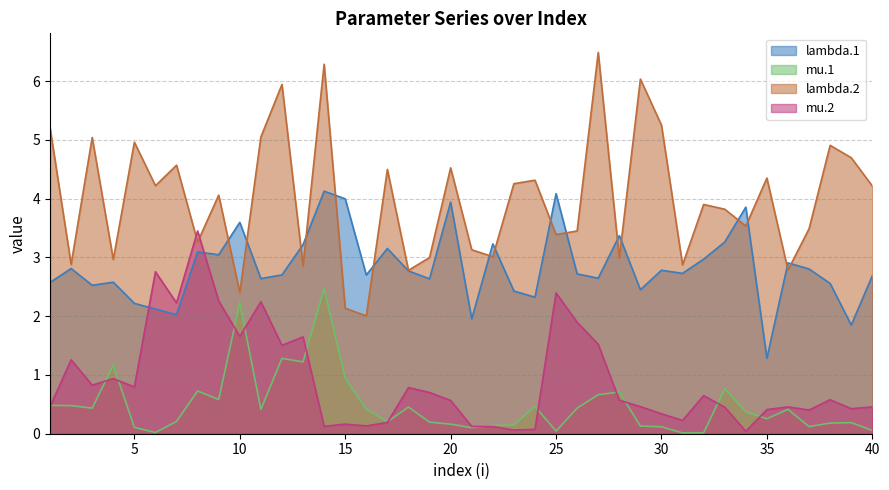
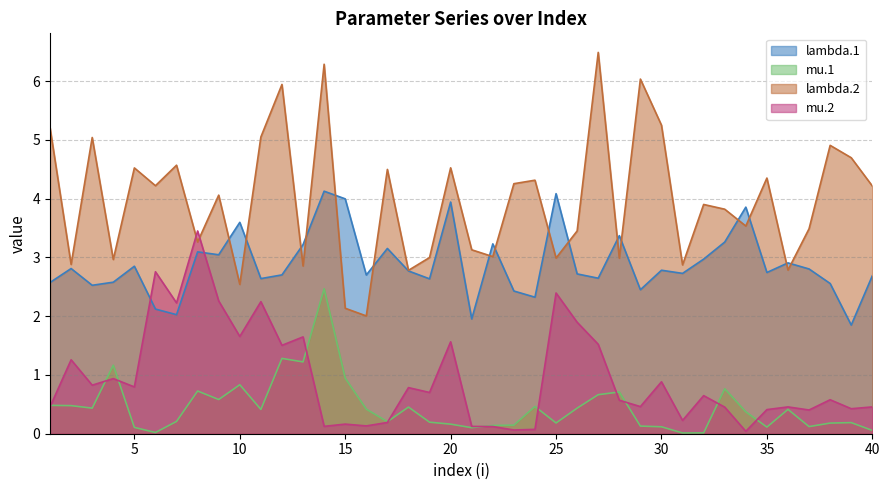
  {
    "lambda.1": {
-     "5": 2.2,
+     "5": 2.8,
      "10": 3.6,
      "15": 4.0,
      "20": 3.9,
      "25": 4.1,
      "30": 2.8,
-     "35": 1.3,
+     "35": 2.7,
      "40": 2.7
    },
    "mu.1": {
      "5": 0.1,
-     "10": 2.2,
+     "10": 0.8,
      "15": 0.9,
      "20": 0.2,
-     "25": 0.0,
+     "25": 0.2,
      "30": 0.1,
-     "35": 0.3,
+     "35": 0.1,
      "40": 0.1
    },
    "lambda.2": {
-     "5": 5.0,
-     "10": 2.4,
+     "5": 4.5,
+     "10": 2.5,
      "15": 2.1,
      "20": 4.5,
-     "25": 3.4,
+     "25": 3.0,
      "30": 5.2,
      "35": 4.3,
      "40": 4.2
    },
    "mu.2": {
      "5": 0.8,
      "10": 1.7,
      "15": 0.2,
-     "20": 0.6,
+     "20": 1.6,
      "25": 2.4,
-     "30": 0.3,
+     "30": 0.9,
      "35": 0.4,
      "40": 0.5
    }
  }
